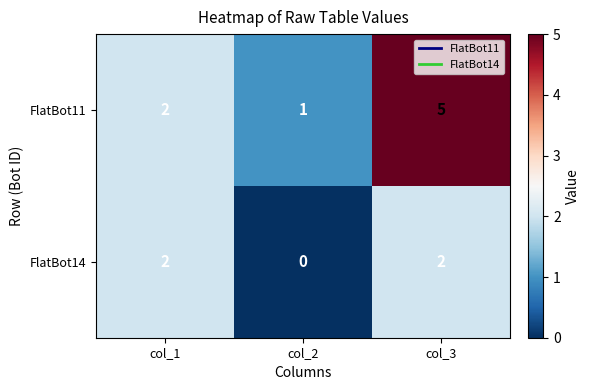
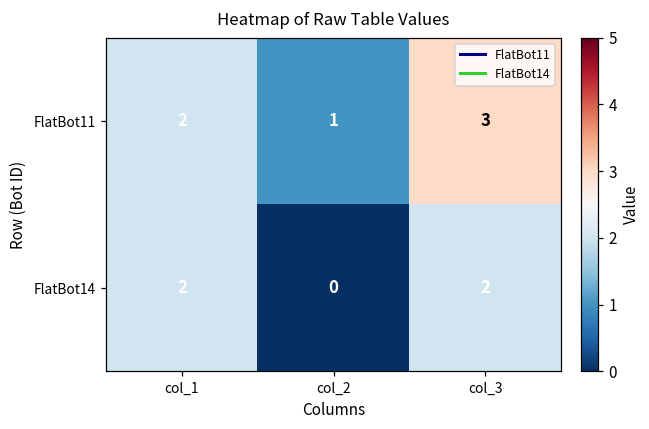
  {
    "FlatBot11": {
      "col_2": 1,
-     "col_3": 5
+     "col_3": 3
    },
    "FlatBot14": {
      "col_2": 0
    }
  }
